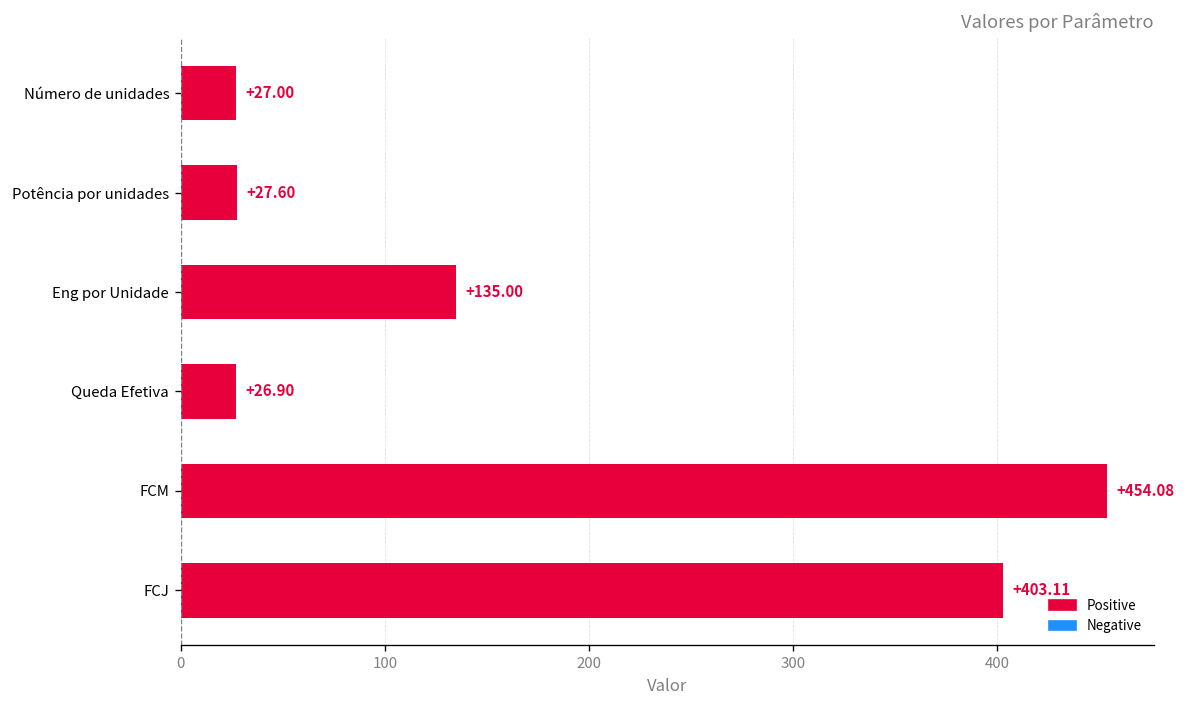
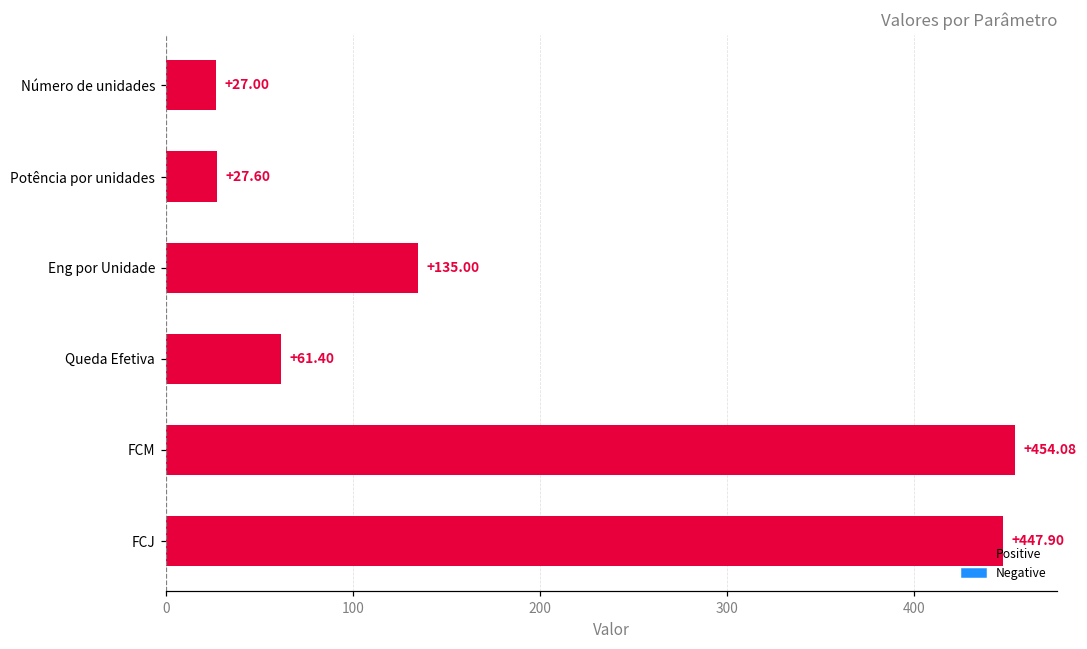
  {
    "Número de unidades": "+27.00",
    "Potência por unidades": "+27.60",
    "Eng por Unidade": "+135.00",
-   "Queda Efetiva": "+26.90",
+   "Queda Efetiva": "+61.40",
    "FCM": "+454.08",
-   "FCJ": "+403.11"
+   "FCJ": "+447.90"
  }
